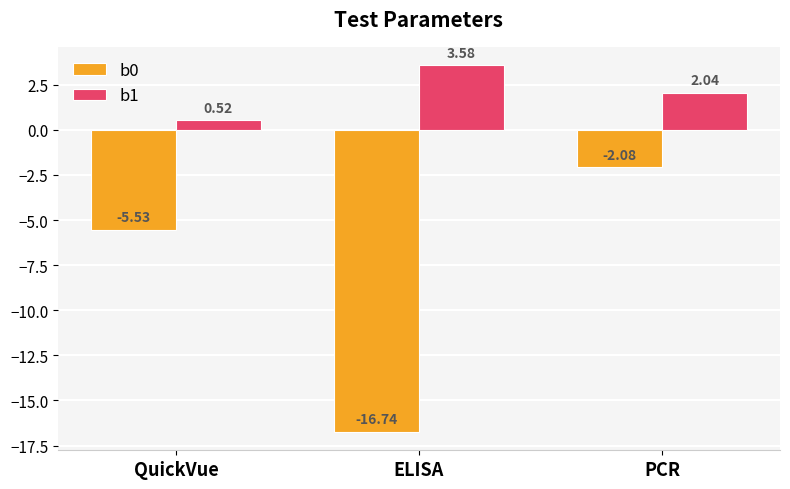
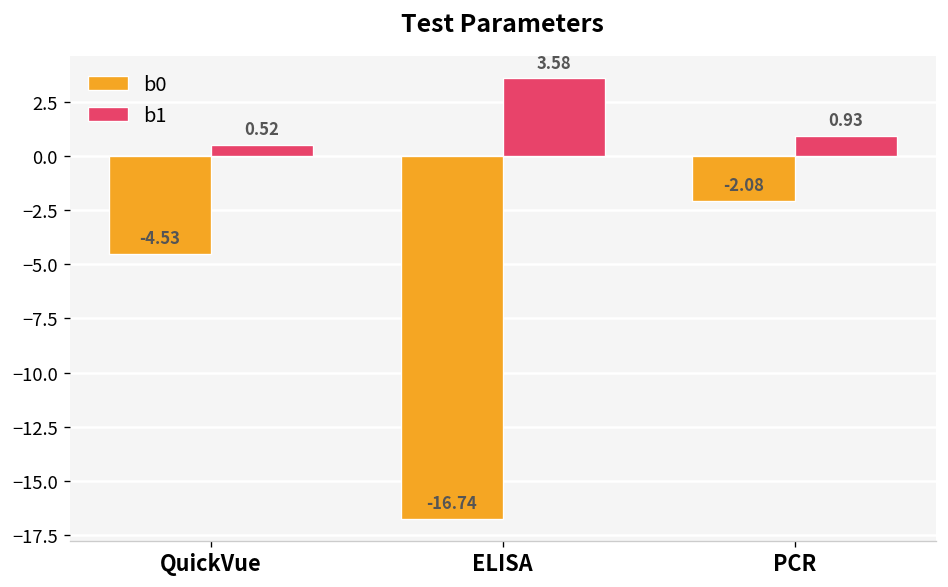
  {
    "b0": {
-     "QuickVue": -5.53,
+     "QuickVue": -4.53,
      "ELISA": -16.74,
      "PCR": -2.08
    },
    "b1": {
      "QuickVue": 0.52,
      "ELISA": 3.58,
-     "PCR": 2.04
+     "PCR": 0.93
    }
  }
